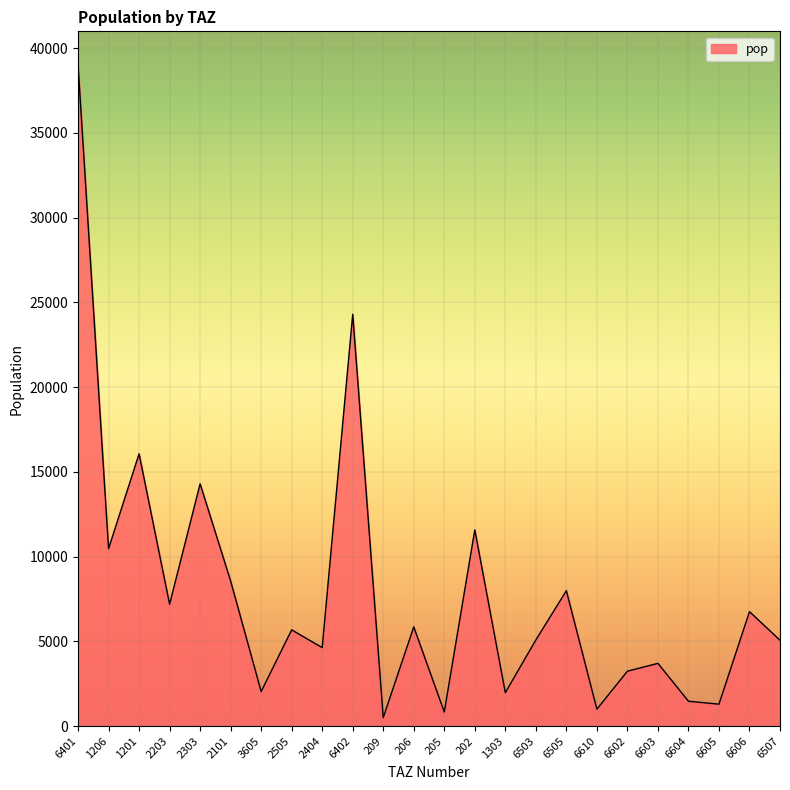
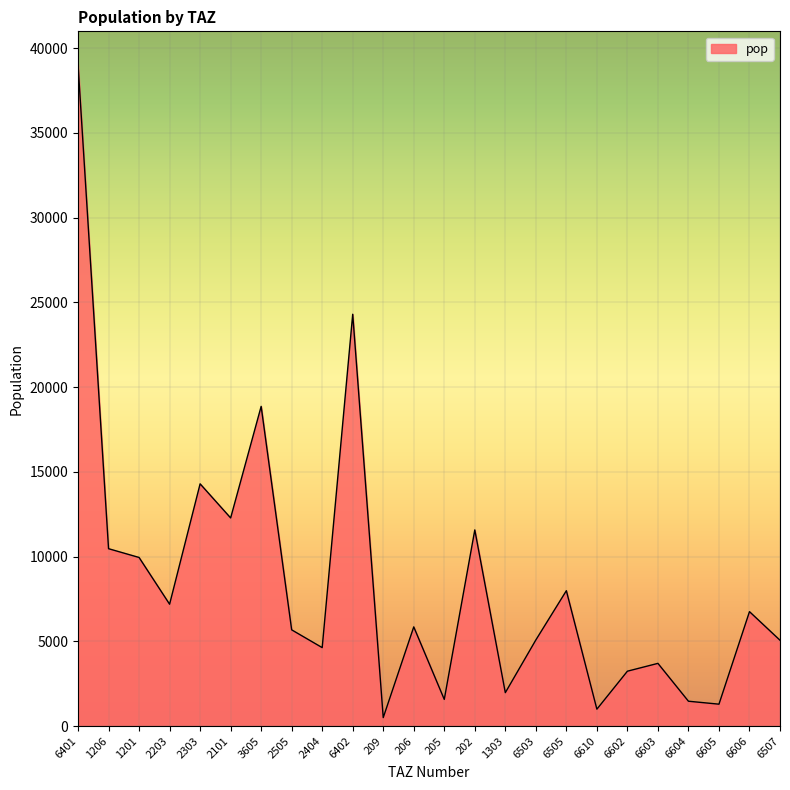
  {
    "6401": 39000,
    "1206": 10500,
-   "1201": 16100,
+   "1201": 9900,
    "2203": 7200,
    "2303": 14300,
-   "2101": 8600,
-   "3605": 2000,
+   "2101": 12300,
+   "3605": 18900,
    "2505": 5700,
    "2404": 4600,
    "6402": 24300,
    "209": 500,
    "206": 5900,
-   "205": 800,
+   "205": 1600,
    "202": 11600,
    "1303": 2000,
    "6503": 5100,
    "6505": 8000,
    "6610": 1000,
    "6602": 3200,
    "6603": 3700,
    "6604": 1500,
    "6605": 1300,
    "6606": 6800,
    "6507": 5100
  }
